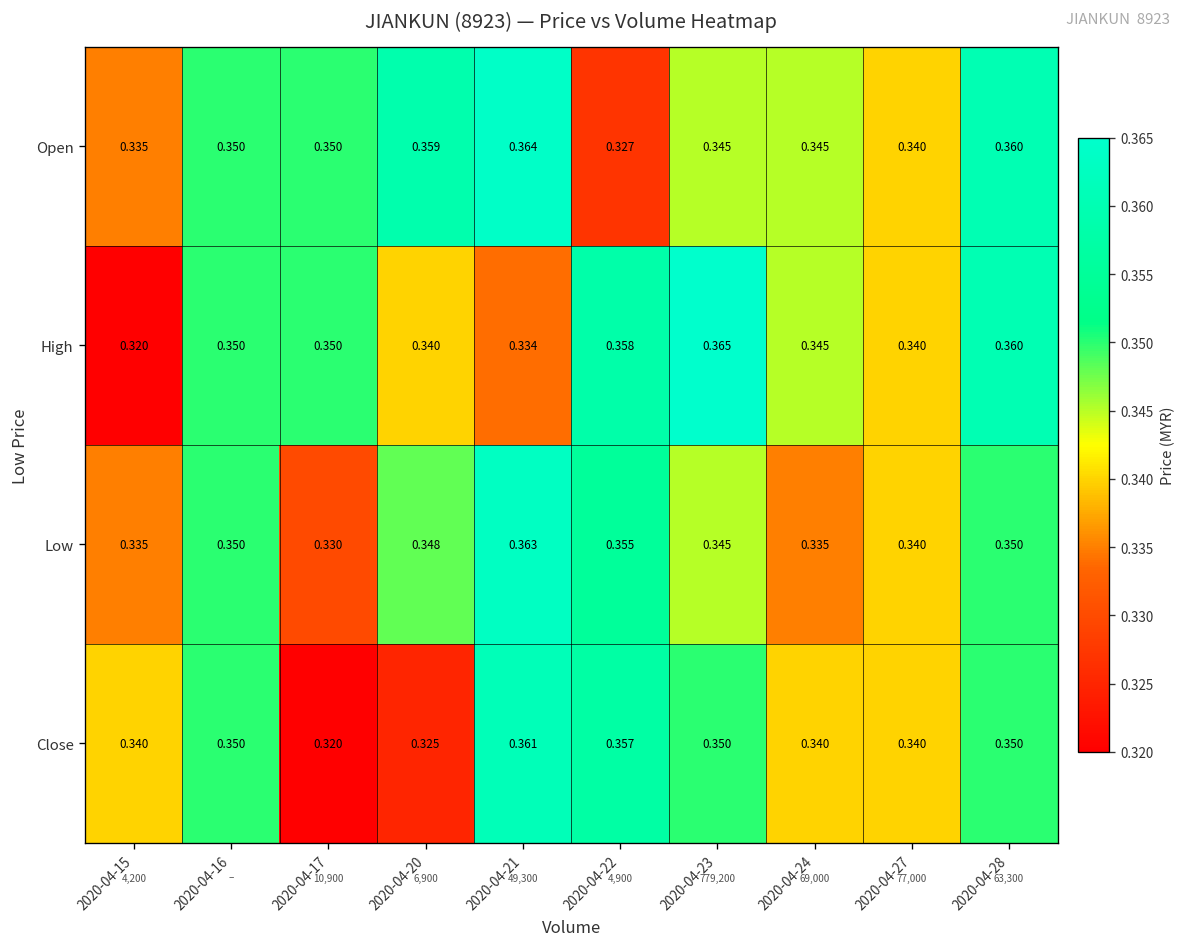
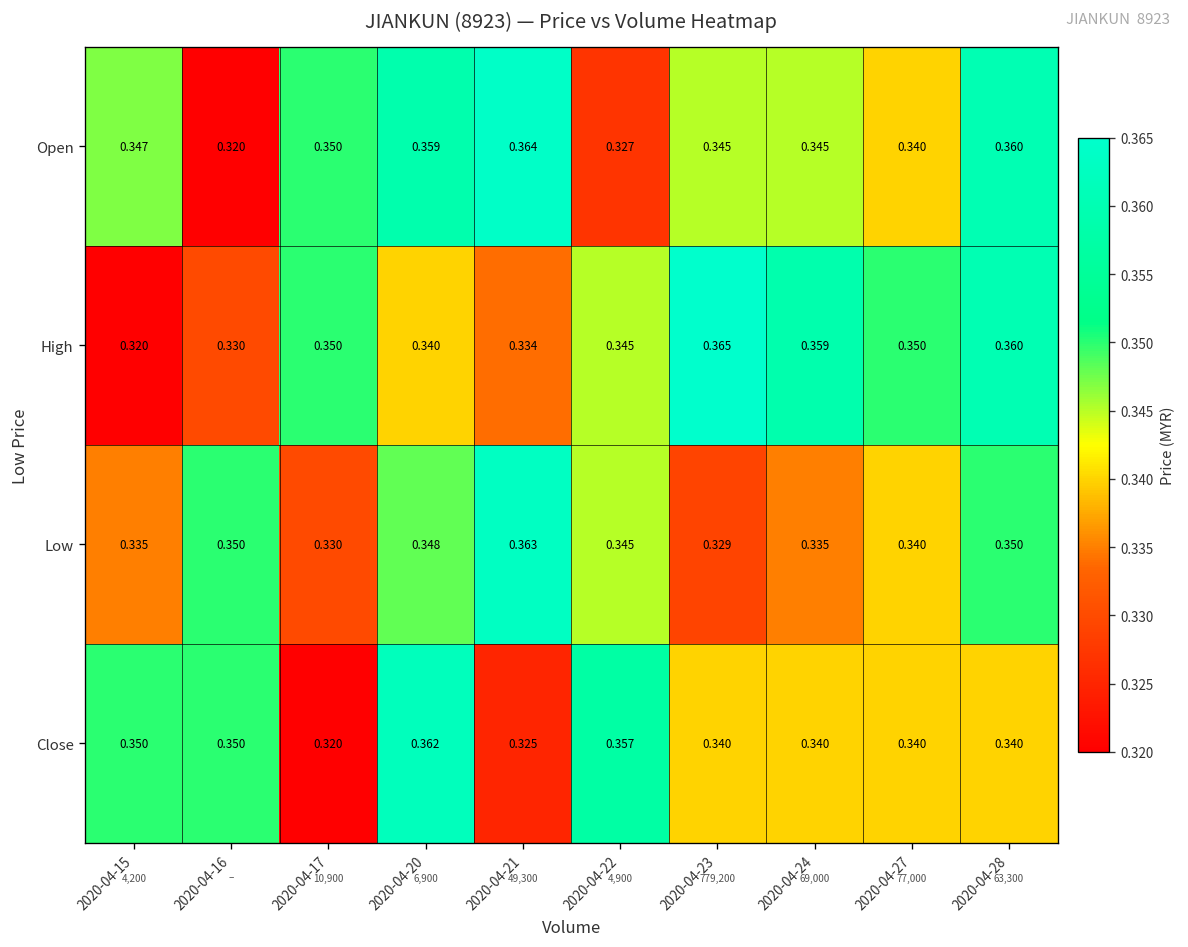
  {
    "Open": {
-     "2020-04-15": 0.335,
-     "2020-04-16": 0.350,
+     "2020-04-15": 0.347,
+     "2020-04-16": 0.320,
      "2020-04-17": 0.350,
      "2020-04-20": 0.359,
      "2020-04-21": 0.364,
      "2020-04-22": 0.327,
      "2020-04-23": 0.345,
      "2020-04-24": 0.345,
      "2020-04-27": 0.340,
      "2020-04-28": 0.360
    },
    "High": {
      "2020-04-15": 0.320,
-     "2020-04-16": 0.350,
+     "2020-04-16": 0.330,
      "2020-04-17": 0.350,
      "2020-04-20": 0.340,
      "2020-04-21": 0.334,
-     "2020-04-22": 0.358,
+     "2020-04-22": 0.345,
      "2020-04-23": 0.365,
-     "2020-04-24": 0.345,
-     "2020-04-27": 0.340,
+     "2020-04-24": 0.359,
+     "2020-04-27": 0.350,
      "2020-04-28": 0.360
    },
    "Low": {
      "2020-04-15": 0.335,
      "2020-04-16": 0.350,
      "2020-04-17": 0.330,
      "2020-04-20": 0.348,
      "2020-04-21": 0.363,
-     "2020-04-22": 0.355,
-     "2020-04-23": 0.345,
+     "2020-04-22": 0.345,
+     "2020-04-23": 0.329,
      "2020-04-24": 0.335,
      "2020-04-27": 0.340,
      "2020-04-28": 0.350
    },
    "Close": {
-     "2020-04-15": 0.340,
+     "2020-04-15": 0.350,
      "2020-04-16": 0.350,
      "2020-04-17": 0.320,
-     "2020-04-20": 0.325,
-     "2020-04-21": 0.361,
+     "2020-04-20": 0.362,
+     "2020-04-21": 0.325,
      "2020-04-22": 0.357,
-     "2020-04-23": 0.350,
+     "2020-04-23": 0.340,
      "2020-04-24": 0.340,
      "2020-04-27": 0.340,
-     "2020-04-28": 0.350
+     "2020-04-28": 0.340
    }
  }
